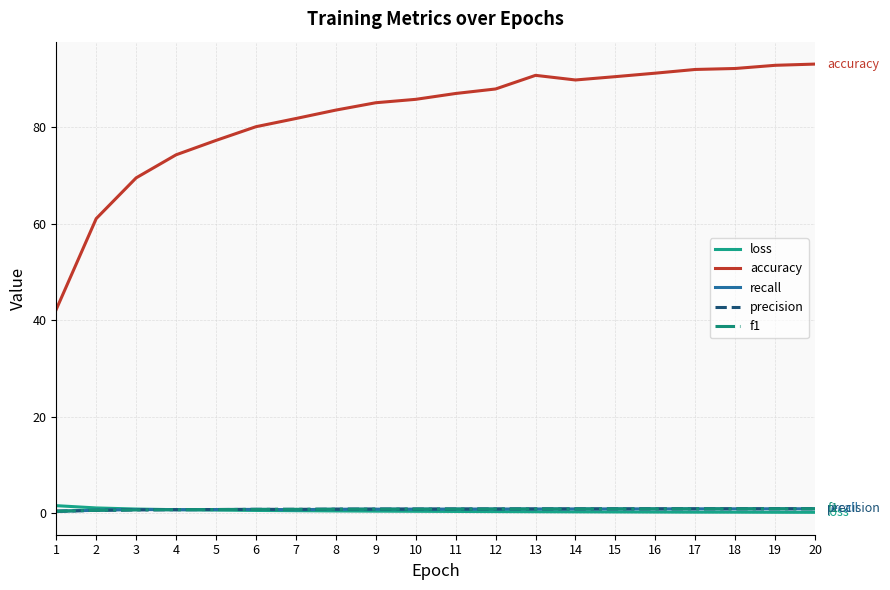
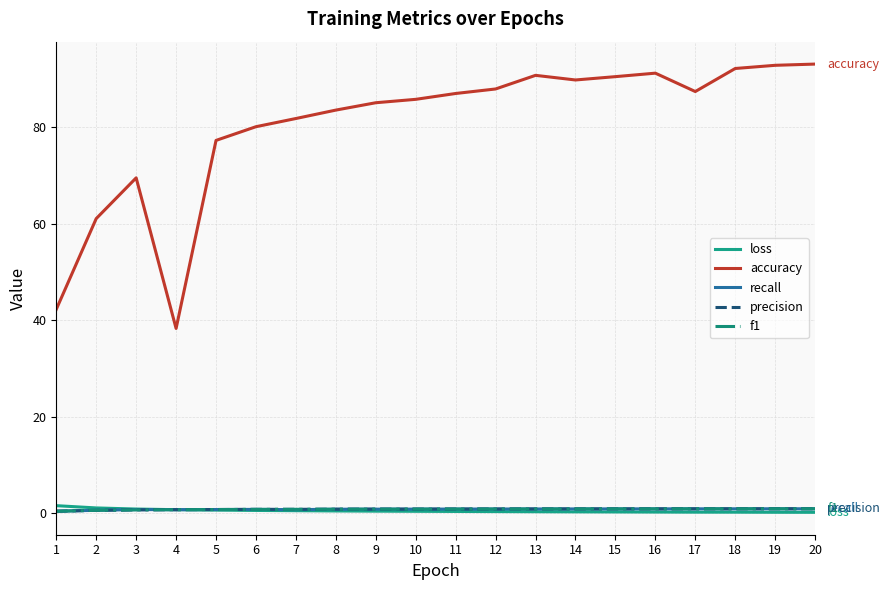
  {
    "accuracy": {
      "1": 42,
      "2": 61,
      "3": 70,
-     "4": 74,
+     "4": 38,
      "5": 77,
      "6": 80,
      "7": 82,
      "8": 84,
      "9": 85,
      "10": 86,
      "11": 87,
      "12": 88,
      "13": 91,
      "14": 90,
      "15": 90,
      "16": 91,
-     "17": 92,
+     "17": 87,
      "18": 92,
      "19": 93,
      "20": 93
    }
  }
